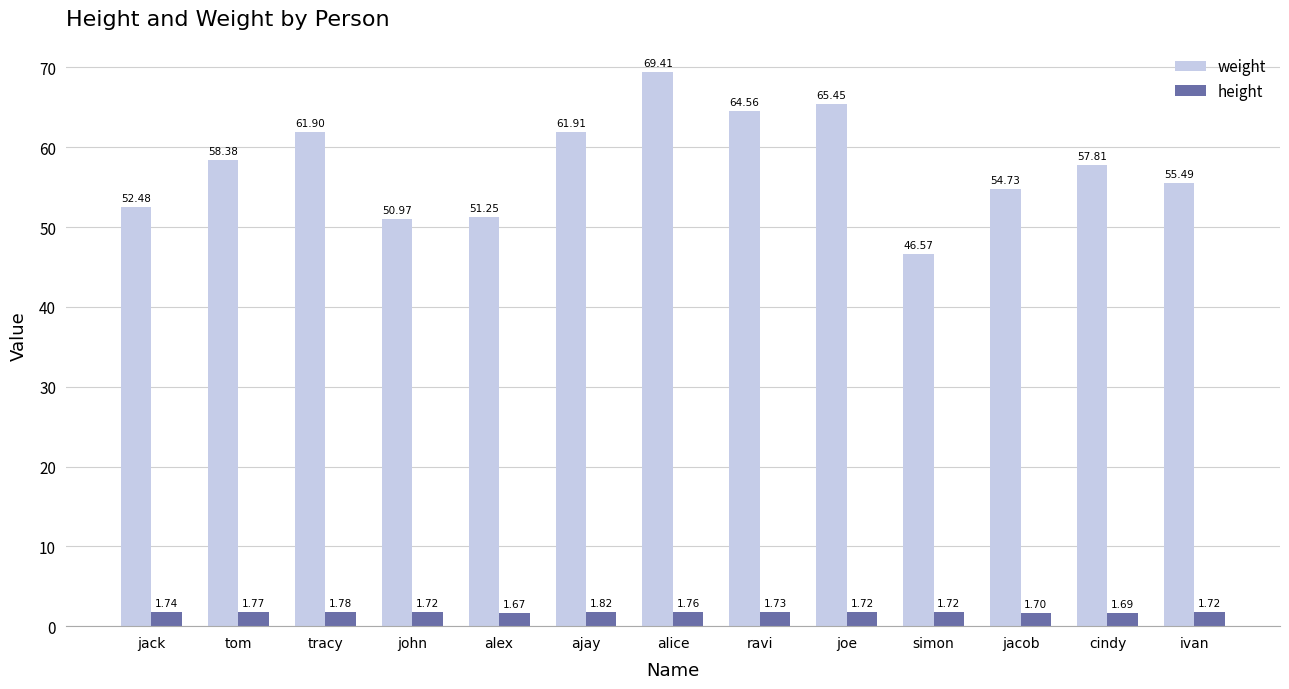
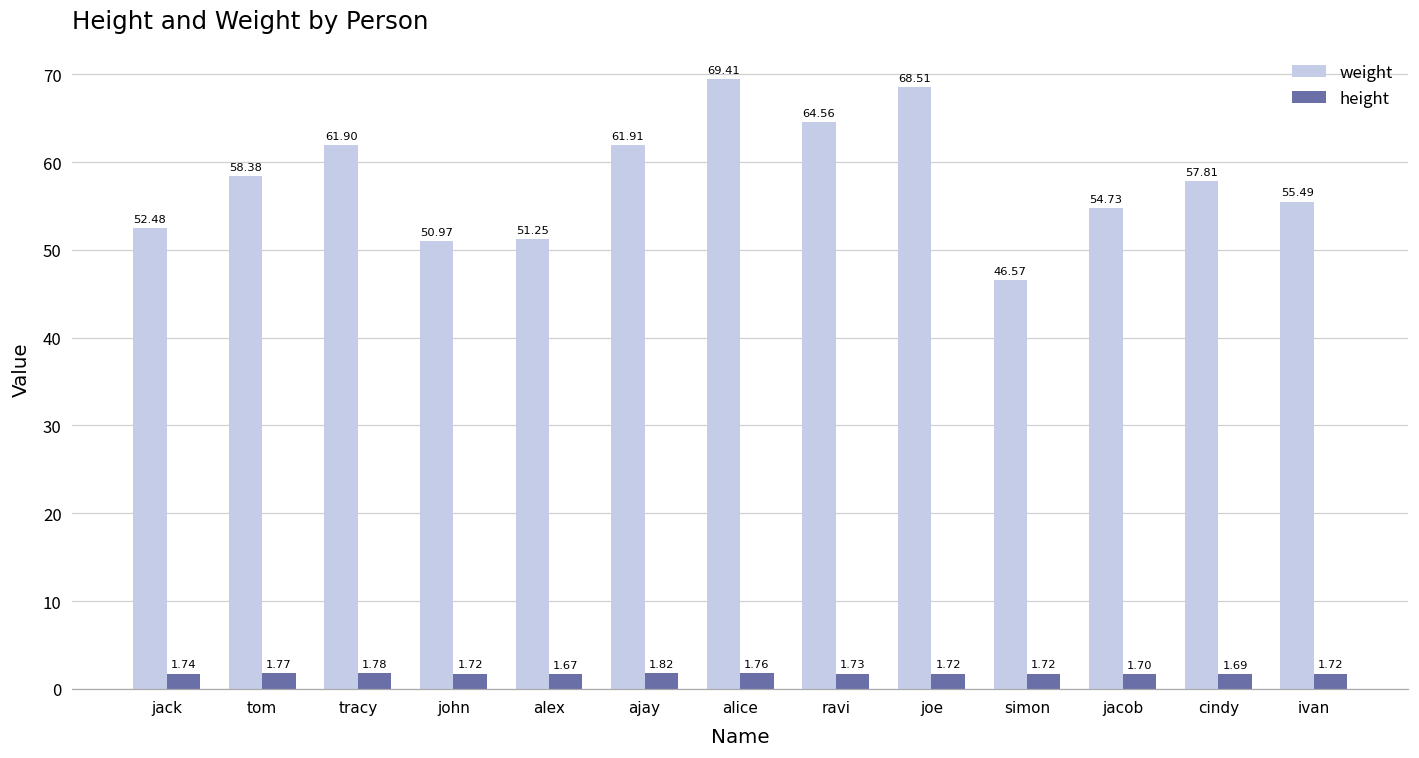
  {
    "weight": {
      "jack": 52.48,
      "tom": 58.38,
      "tracy": 61.90,
      "john": 50.97,
      "alex": 51.25,
      "ajay": 61.91,
      "alice": 69.41,
      "ravi": 64.56,
-     "joe": 65.45,
+     "joe": 68.51,
      "simon": 46.57,
      "jacob": 54.73,
      "cindy": 57.81,
      "ivan": 55.49
    },
    "height": {
      "jack": 1.74,
      "tom": 1.77,
      "tracy": 1.78,
      "john": 1.72,
      "alex": 1.67,
      "ajay": 1.82,
      "alice": 1.76,
      "ravi": 1.73,
      "joe": 1.72,
      "simon": 1.72,
      "jacob": 1.70,
      "cindy": 1.69,
      "ivan": 1.72
    }
  }
